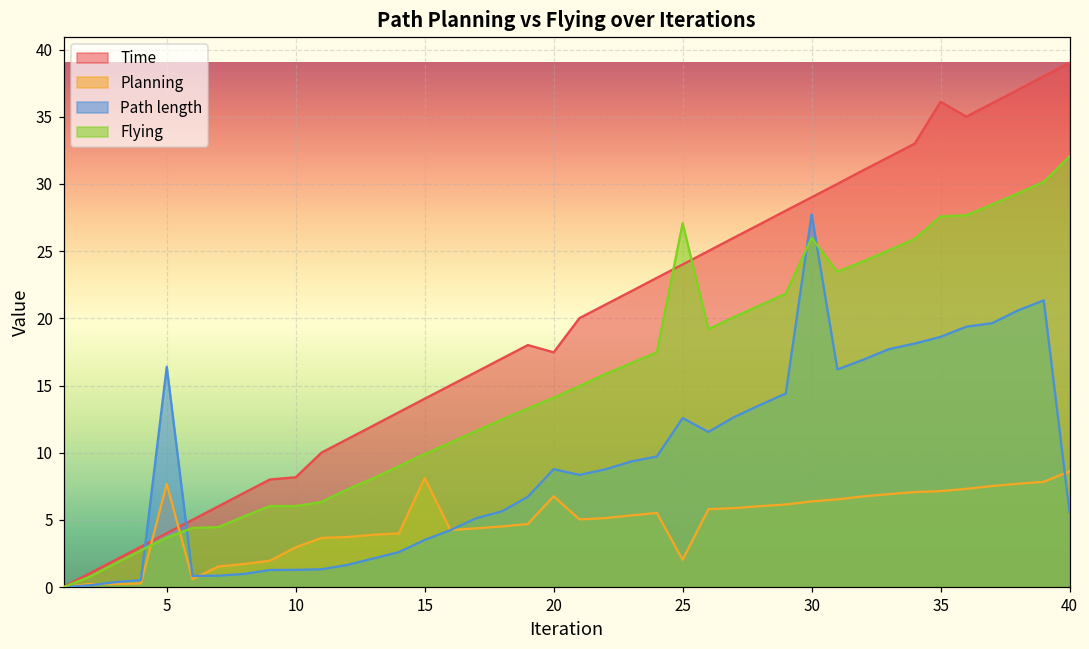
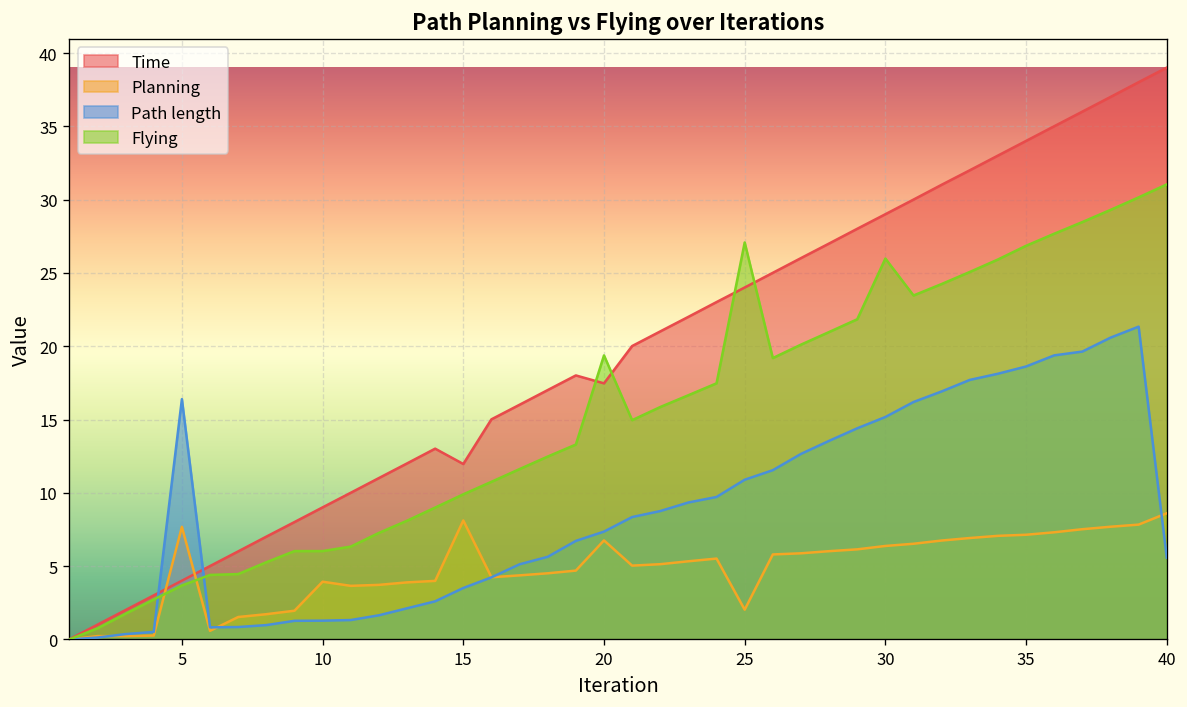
  {
    "Time": {
      "5": 4.0,
-     "10": 8.2,
-     "15": 14.0,
+     "10": 9.0,
+     "15": 12.0,
      "20": 17.5,
      "25": 24.0,
      "30": 29.0,
-     "35": 36.1,
+     "35": 34.0,
      "40": 39.0
    },
    "Planning": {
      "5": 7.7,
-     "10": 3.0,
+     "10": 3.9,
      "15": 8.1,
      "20": 6.8,
      "25": 2.0,
      "30": 6.4,
      "35": 7.1,
      "40": 8.6
    },
    "Path length": {
      "5": 16.4,
      "10": 1.3,
      "15": 3.5,
-     "20": 8.8,
-     "25": 12.6,
-     "30": 27.7,
+     "20": 7.4,
+     "25": 10.9,
+     "30": 15.2,
      "35": 18.6,
      "40": 5.6
    },
    "Flying": {
      "5": 3.7,
      "10": 6.0,
      "15": 9.9,
-     "20": 14.1,
+     "20": 19.4,
      "25": 27.1,
      "30": 26.0,
-     "35": 27.6,
-     "40": 32.1
+     "35": 26.9,
+     "40": 31.0
    }
  }
